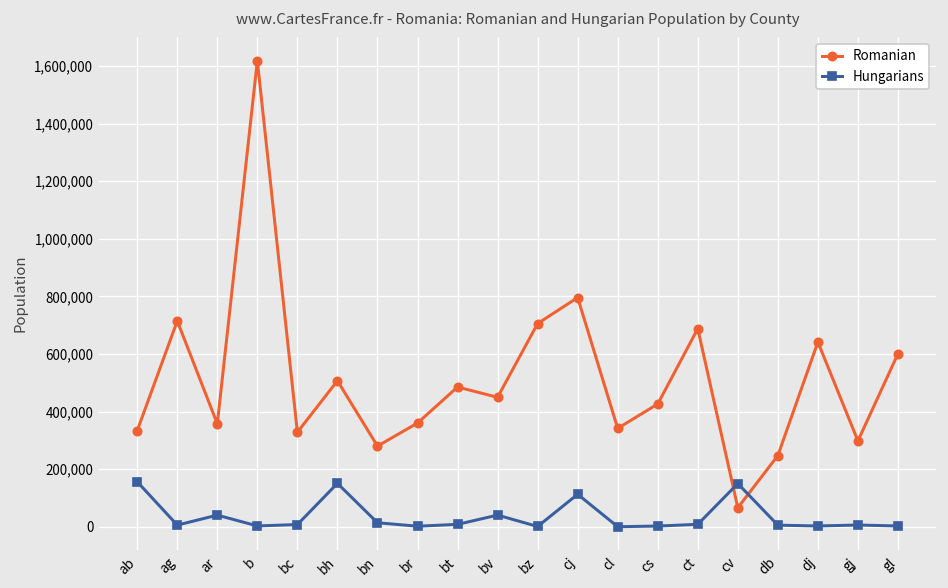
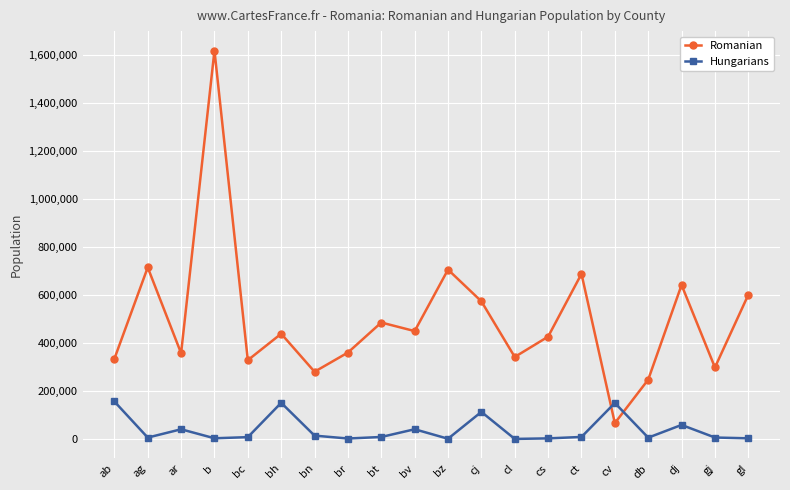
  {
    "Romanian": {
      "ab": "330,000",
      "ag": "720,000",
      "ar": "360,000",
      "b": "1,620,000",
      "bc": "330,000",
-     "bh": "510,000",
+     "bh": "440,000",
      "bn": "280,000",
      "br": "360,000",
      "bt": "490,000",
      "bv": "450,000",
      "bz": "710,000",
-     "cj": "800,000",
+     "cj": "570,000",
      "cl": "340,000",
      "cs": "430,000",
      "ct": "690,000",
      "cv": "70,000",
      "db": "250,000",
      "dj": "640,000",
      "gj": "300,000",
      "gl": "600,000"
    },
    "Hungarians": {
      "ab": "160,000",
      "ag": "10,000",
      "ar": "40,000",
      "b": "0",
      "bc": "10,000",
      "bh": "150,000",
      "bn": "10,000",
      "br": "0",
      "bt": "10,000",
      "bv": "40,000",
      "bz": "0",
      "cj": "110,000",
      "cl": "0",
      "cs": "0",
      "ct": "10,000",
      "cv": "150,000",
      "db": "10,000",
-     "dj": "0",
+     "dj": "60,000",
      "gj": "10,000",
      "gl": "0"
    }
  }
